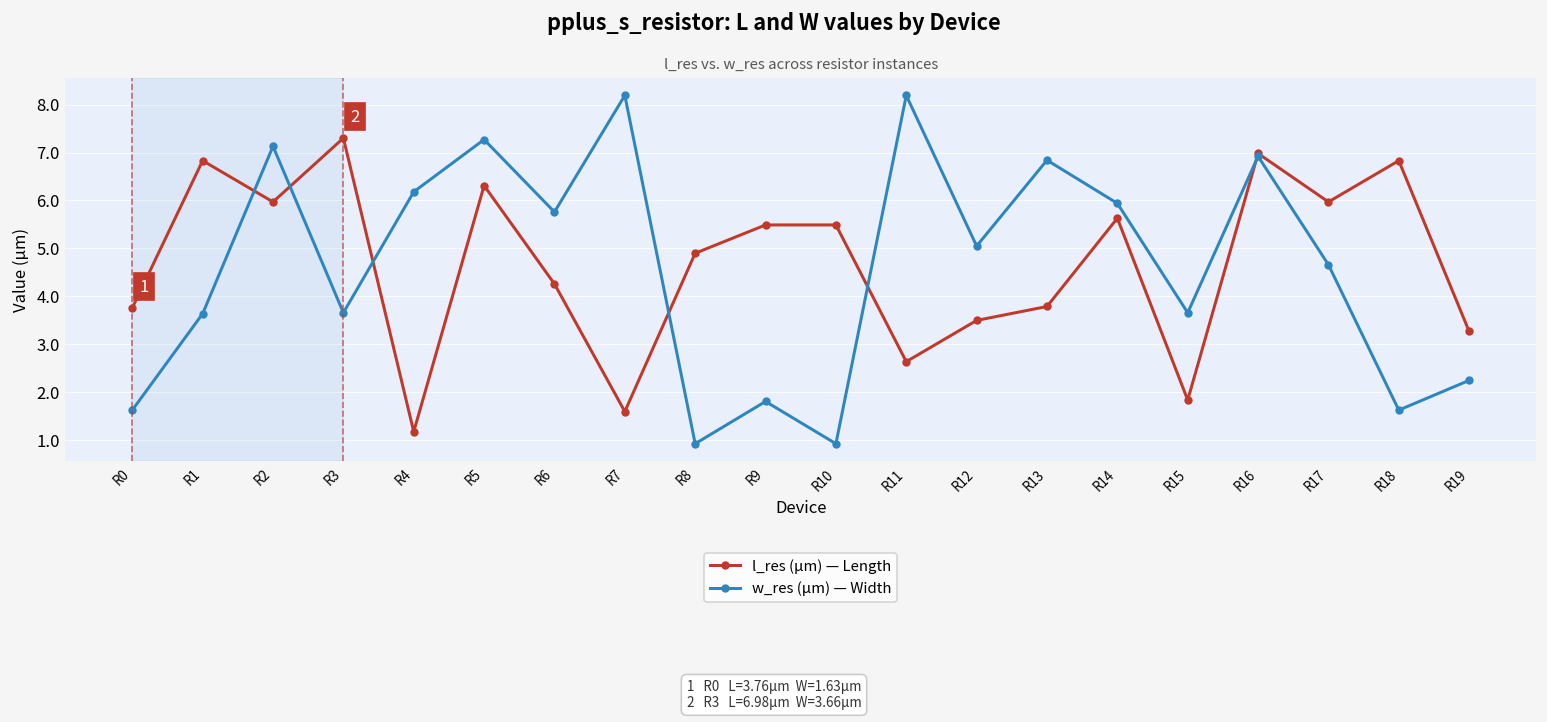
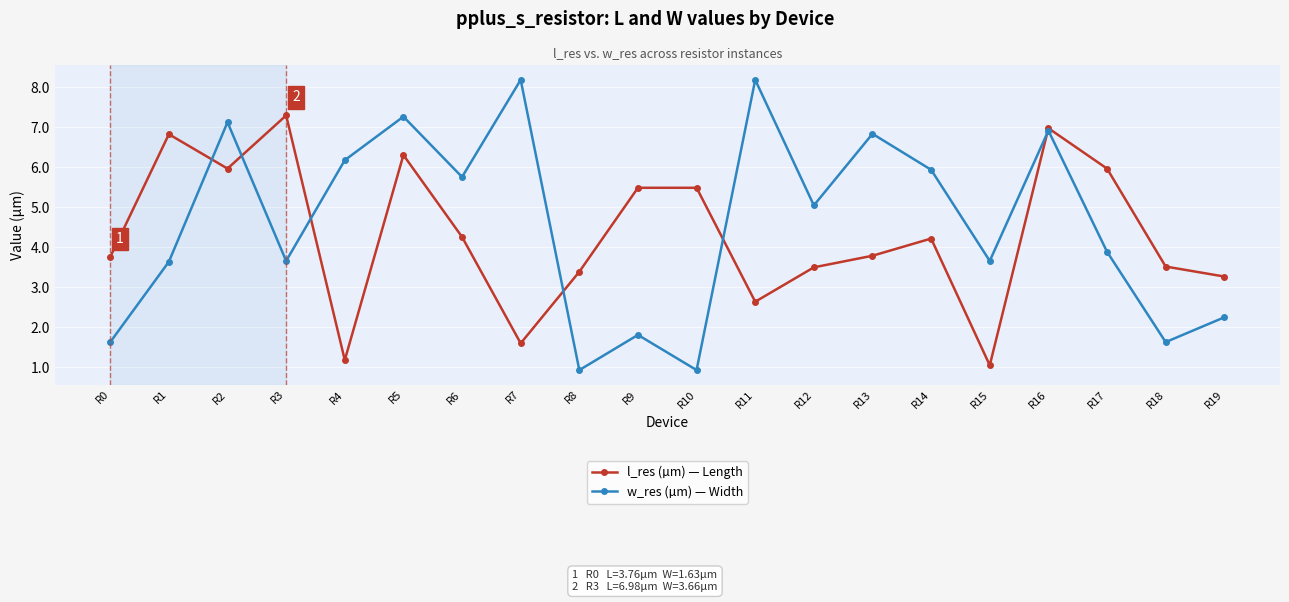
  {
    "l_res (µm) — Length": {
      "R1": 6.8,
      "R2": 6.0,
      "R4": 1.2,
      "R5": 6.3,
      "R6": 4.3,
      "R7": 1.6,
-     "R8": 4.9,
+     "R8": 3.4,
      "R9": 5.5,
      "R10": 5.5,
      "R11": 2.6,
      "R12": 3.5,
      "R13": 3.8,
-     "R14": 5.6,
-     "R15": 1.8,
+     "R14": 4.2,
+     "R15": 1.1,
      "R17": 6.0,
-     "R18": 6.8,
+     "R18": 3.5,
      "R19": 3.3
    },
    "w_res (µm) — Width": {
      "R0": 1.6,
      "R1": 3.6,
      "R2": 7.1,
      "R3": 3.7,
      "R4": 6.2,
      "R5": 7.3,
      "R6": 5.8,
      "R7": 8.2,
      "R8": 0.9,
      "R9": 1.8,
      "R10": 0.9,
      "R11": 8.2,
      "R12": 5.1,
      "R13": 6.8,
      "R14": 5.9,
      "R15": 3.7,
-     "R17": 4.7,
+     "R17": 3.9,
      "R18": 1.6,
      "R19": 2.3
    }
  }
